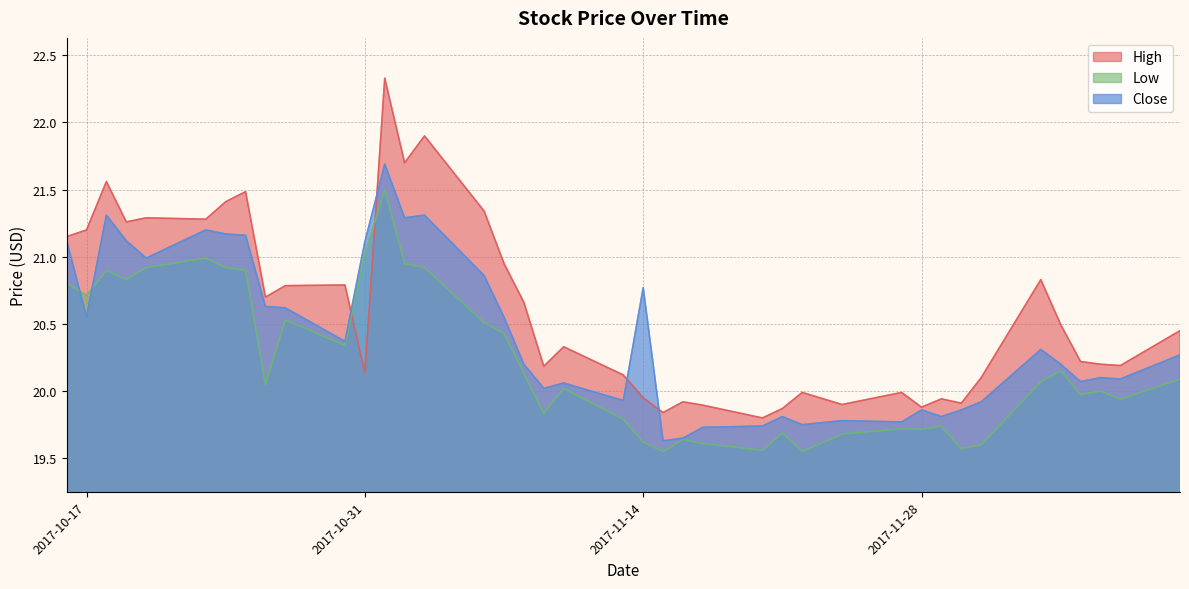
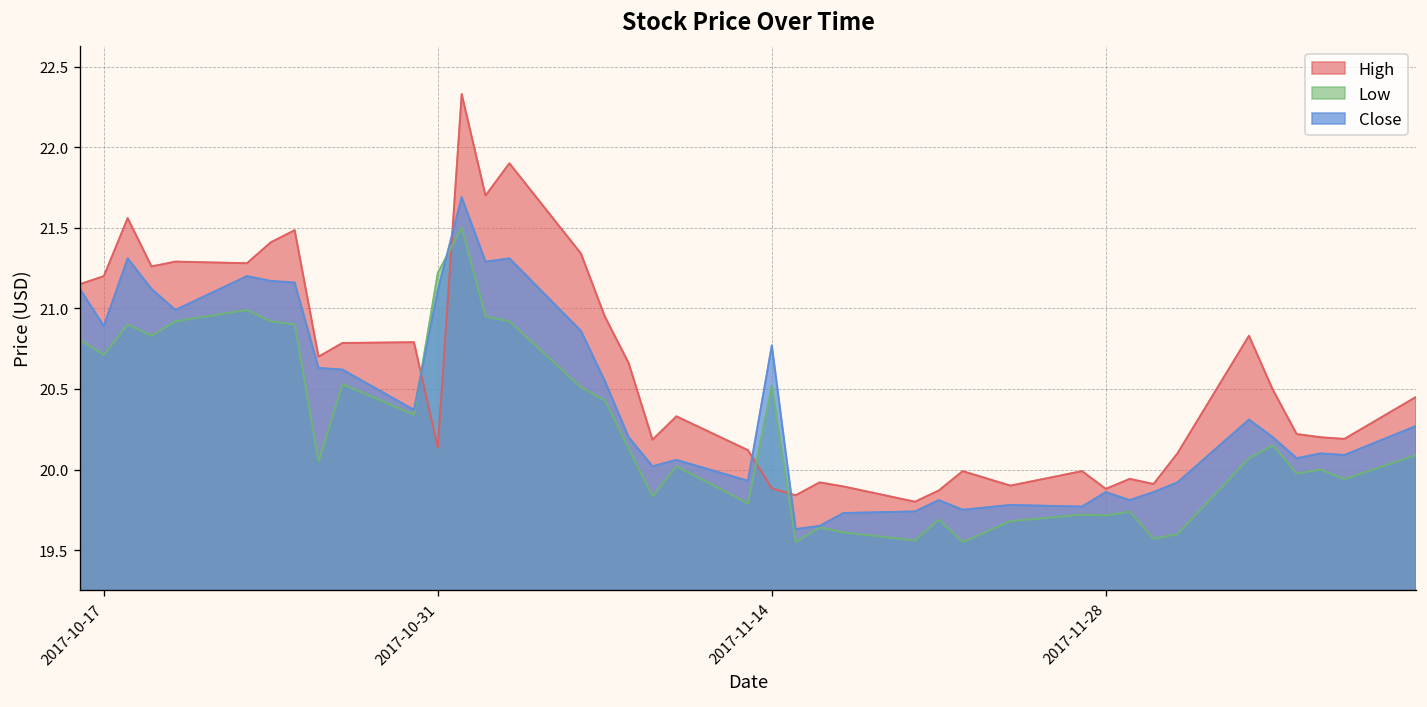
  {
    "High": {
      "2017-10-17": 21.20,
      "2017-10-31": 20.14,
-     "2017-11-14": 19.95,
+     "2017-11-14": 19.88,
      "2017-11-28": 19.88
    },
    "Low": {
      "2017-10-17": 20.71,
-     "2017-10-31": 21.02,
-     "2017-11-14": 19.62,
+     "2017-10-31": 21.22,
+     "2017-11-14": 20.52,
      "2017-11-28": 19.72
    },
    "Close": {
-     "2017-10-17": 20.55,
+     "2017-10-17": 20.89,
      "2017-10-31": 21.11,
      "2017-11-14": 20.77,
      "2017-11-28": 19.86
    }
  }
